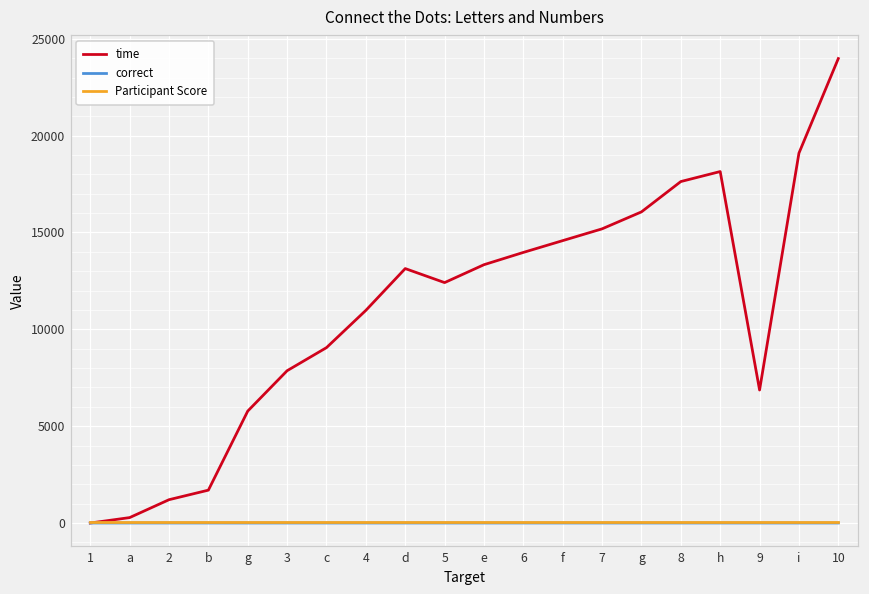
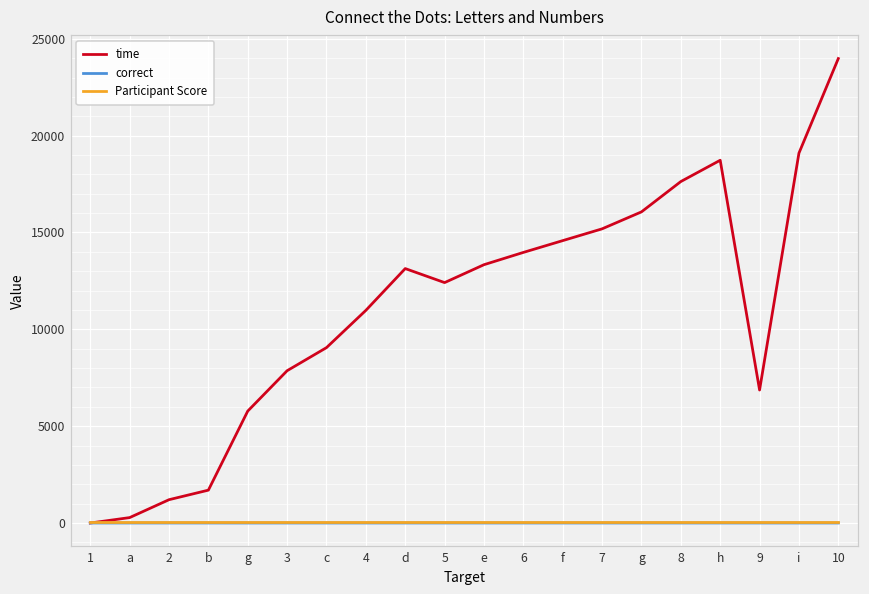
  {
    "time": {
      "a": 300,
      "2": 1200,
      "b": 1700,
      "3": 7900,
      "c": 9100,
      "4": 11000,
      "d": 13100,
      "5": 12400,
      "e": 13300,
      "6": 14000,
      "f": 14600,
      "7": 15200,
      "8": 17600,
-     "h": 18100,
+     "h": 18700,
      "9": 6900,
      "i": 19100,
      "10": 24000
    }
  }
